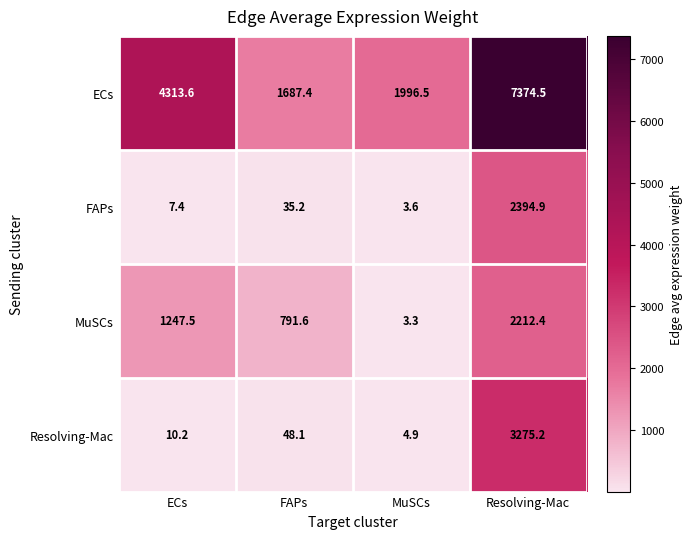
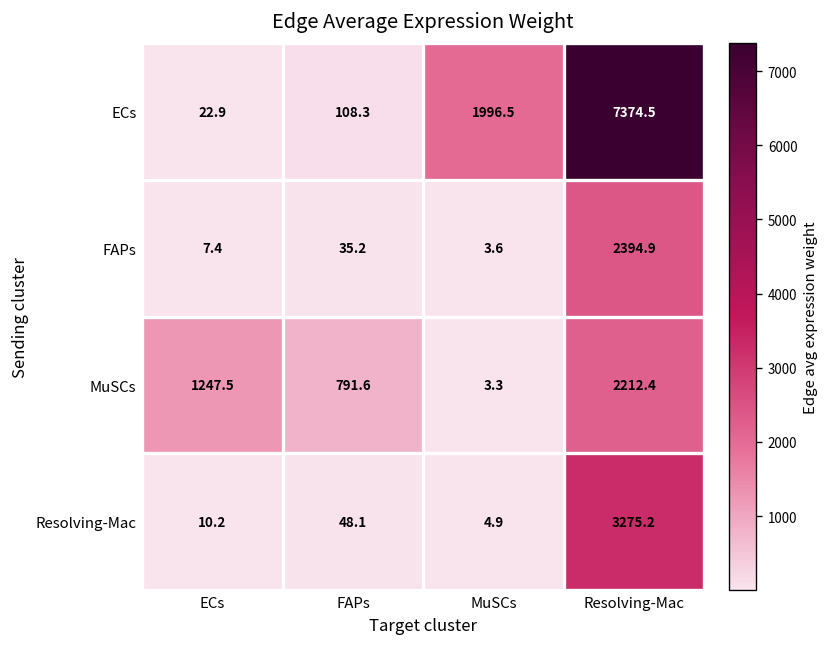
  {
    "ECs": {
-     "ECs": 4313.6,
-     "FAPs": 1687.4,
+     "ECs": 22.9,
+     "FAPs": 108.3,
      "MuSCs": 1996.5,
      "Resolving-Mac": 7374.5
    },
    "FAPs": {
      "ECs": 7.4,
      "FAPs": 35.2,
      "MuSCs": 3.6,
      "Resolving-Mac": 2394.9
    },
    "MuSCs": {
      "ECs": 1247.5,
      "FAPs": 791.6,
      "MuSCs": 3.3,
      "Resolving-Mac": 2212.4
    },
    "Resolving-Mac": {
      "ECs": 10.2,
      "FAPs": 48.1,
      "MuSCs": 4.9,
      "Resolving-Mac": 3275.2
    }
  }
